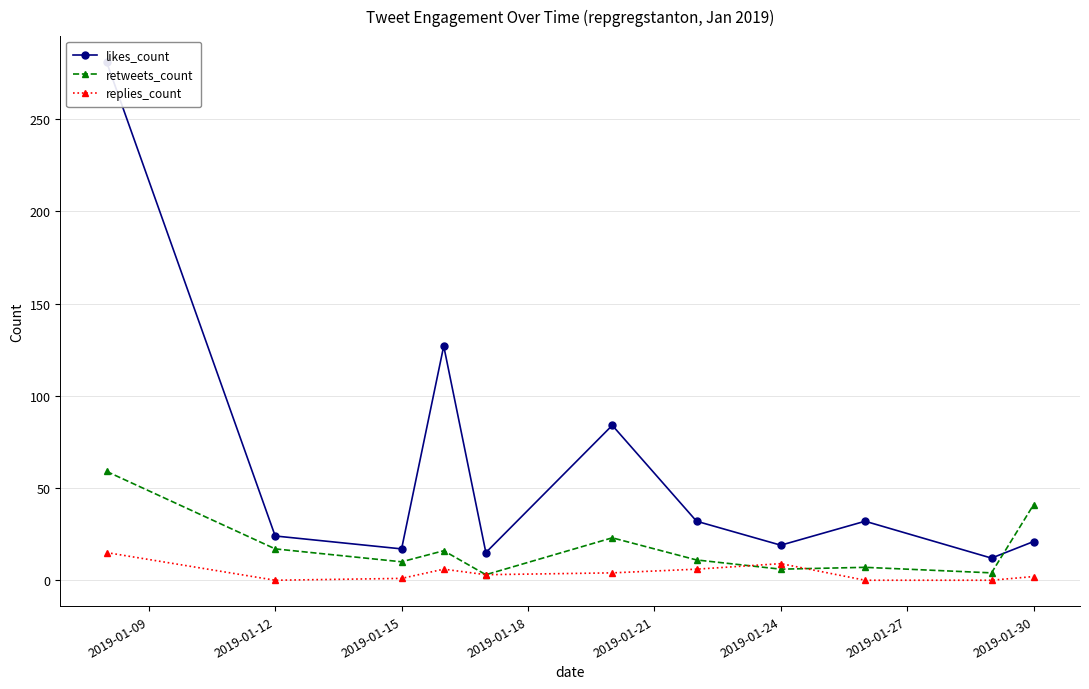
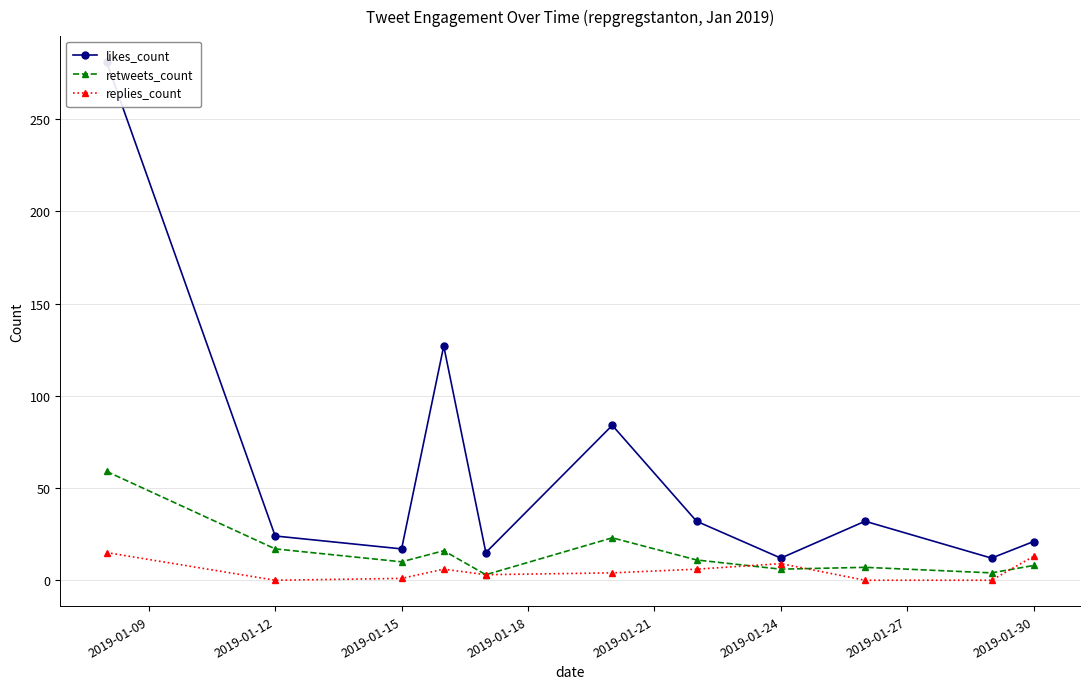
  {
    "likes_count": {
      "2019-01-12": 24,
      "2019-01-15": 17,
-     "2019-01-24": 19,
+     "2019-01-24": 12,
      "2019-01-30": 21
    },
    "retweets_count": {
      "2019-01-12": 17,
      "2019-01-15": 10,
      "2019-01-24": 6,
-     "2019-01-30": 41
+     "2019-01-30": 8
    },
    "replies_count": {
      "2019-01-12": 0,
      "2019-01-15": 1,
      "2019-01-24": 9,
-     "2019-01-30": 2
+     "2019-01-30": 13
    }
  }
